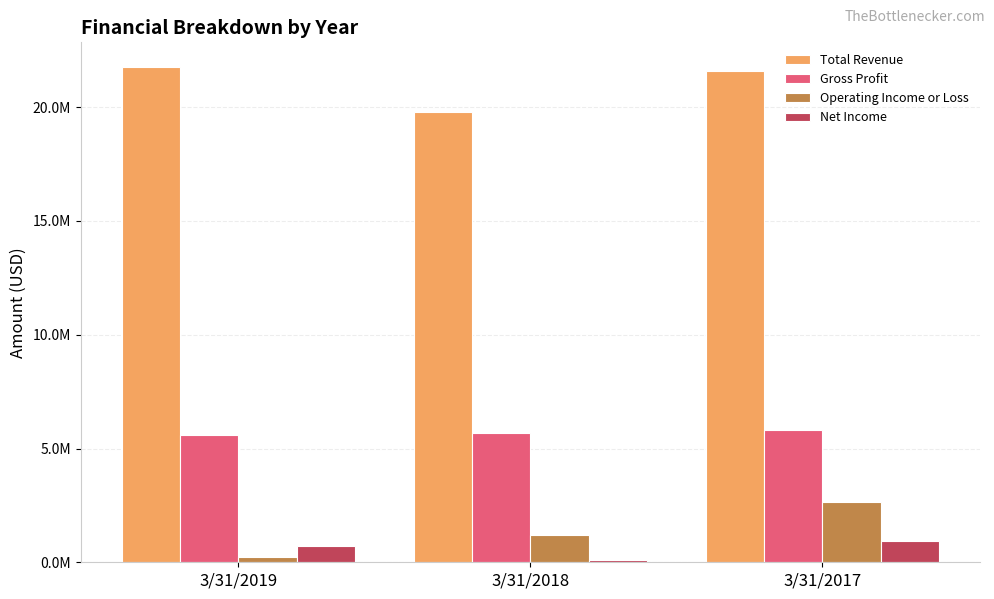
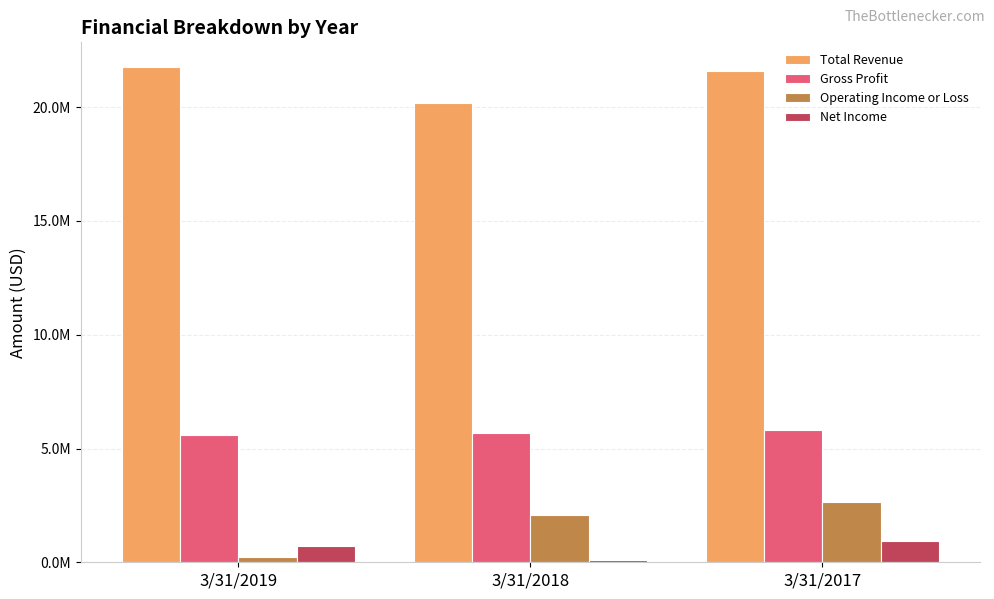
  {
    "Total Revenue": {
      "3/31/2019": 21800000,
-     "3/31/2018": 19800000,
+     "3/31/2018": 20200000,
      "3/31/2017": 21600000
    },
    "Operating Income or Loss": {
      "3/31/2019": 200000,
-     "3/31/2018": 1200000,
+     "3/31/2018": 2100000,
      "3/31/2017": 2700000
    }
  }
